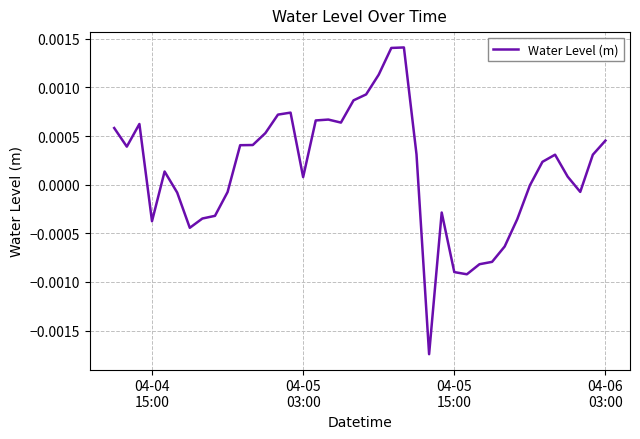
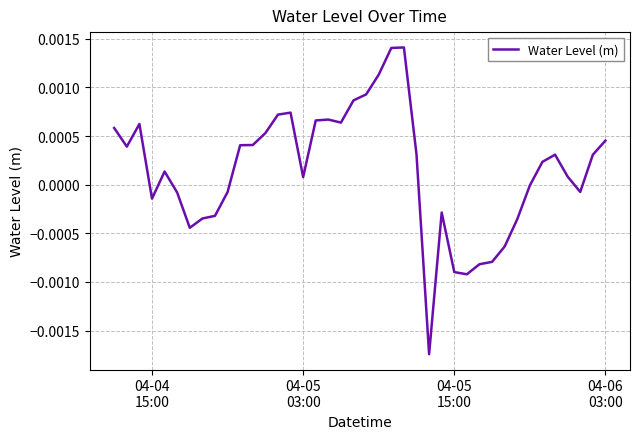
  {
-   "04-04 15:00": -0.0004,
+   "04-04 15:00": -0.0001,
    "04-05 03:00": 0.0001,
    "04-05 15:00": -0.0009,
    "04-06 03:00": 0.0005
  }
